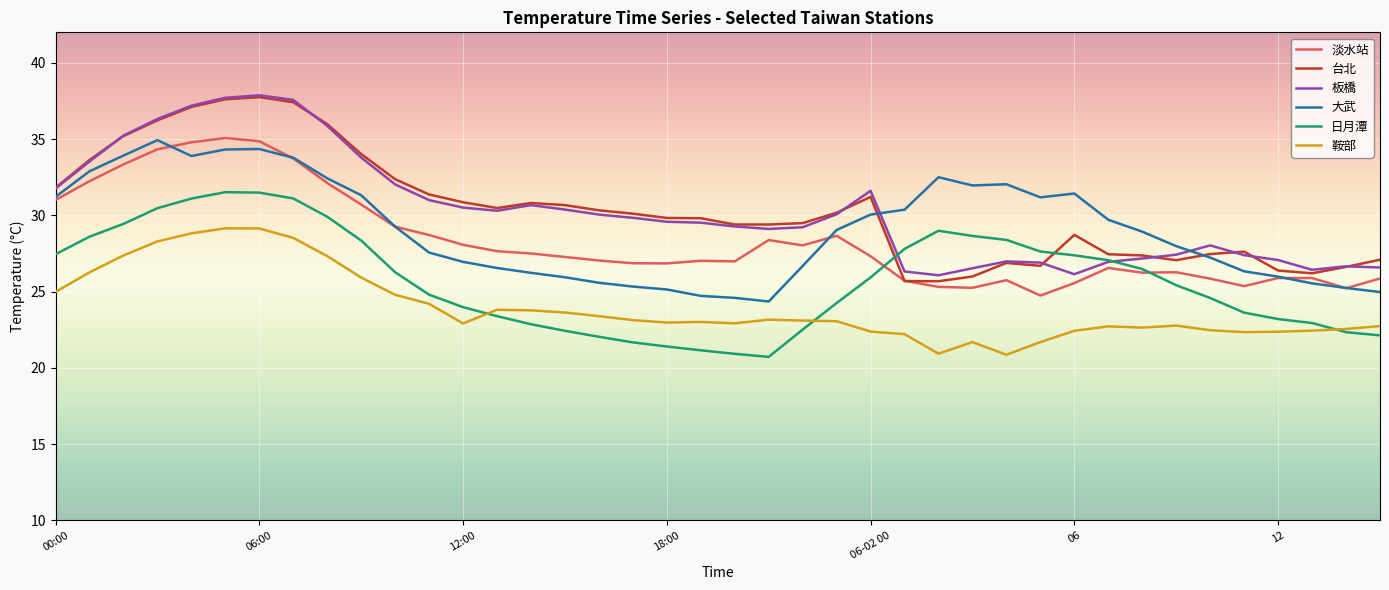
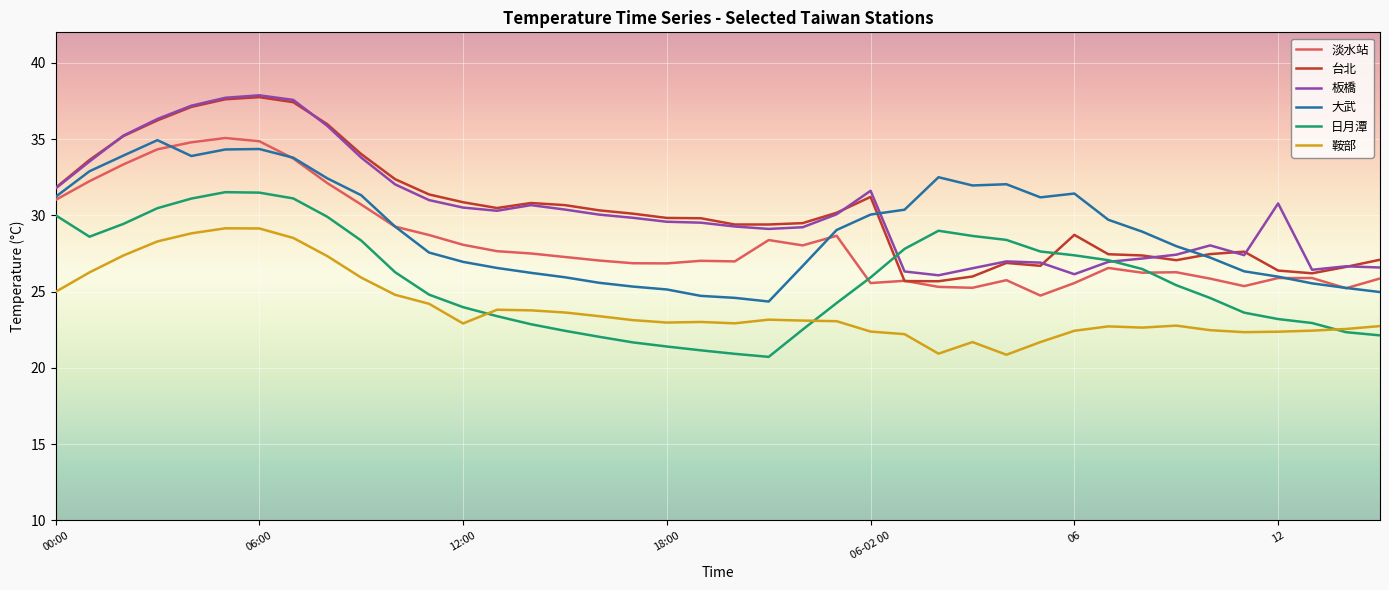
  {
    "淡水站": {
      "00:00": 31.0,
      "06:00": 34.9,
      "12:00": 28.1,
      "18:00": 26.9,
-     "06-02 00": 27.3,
+     "06-02 00": 25.6,
      "06": 25.6
    },
    "台北": {
      "12:00": 30.9,
      "18:00": 29.8,
      "06-02 00": 31.2,
      "06": 28.7,
      "12": 26.4
    },
    "板橋": {
      "12:00": 30.5,
      "18:00": 29.6,
      "06-02 00": 31.6,
      "06": 26.1,
-     "12": 27.1
+     "12": 30.8
    },
    "大武": {
      "00:00": 31.2,
      "06:00": 34.4,
      "12:00": 27.0,
      "18:00": 25.1,
      "06-02 00": 30.1,
      "06": 31.4
    },
    "日月潭": {
-     "00:00": 27.5,
+     "00:00": 30.0,
      "06:00": 31.5,
      "12:00": 24.0,
      "18:00": 21.4,
      "06-02 00": 25.9,
      "06": 27.4,
      "12": 23.2
    },
    "鞍部": {
      "00:00": 25.0,
      "06:00": 29.1,
      "12:00": 22.9,
      "18:00": 23.0,
      "06-02 00": 22.4,
      "06": 22.4,
      "12": 22.4
    }
  }
